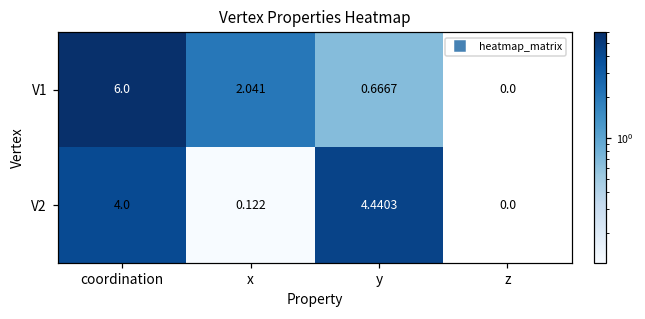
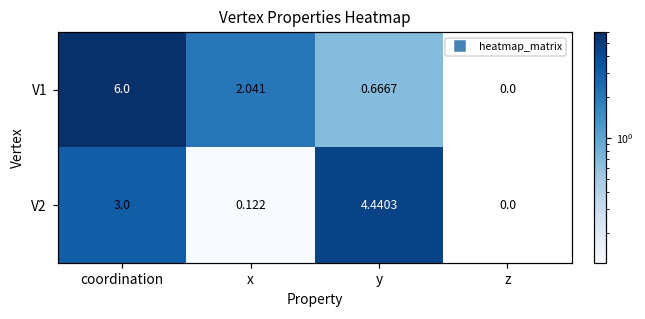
  {
    "V1": {
      "coordination": 6.0,
      "x": 2.041,
      "y": 0.6667,
      "z": 0.0
    },
    "V2": {
-     "coordination": 4.0,
+     "coordination": 3.0,
      "x": 0.122,
      "y": 4.4403,
      "z": 0.0
    }
  }
